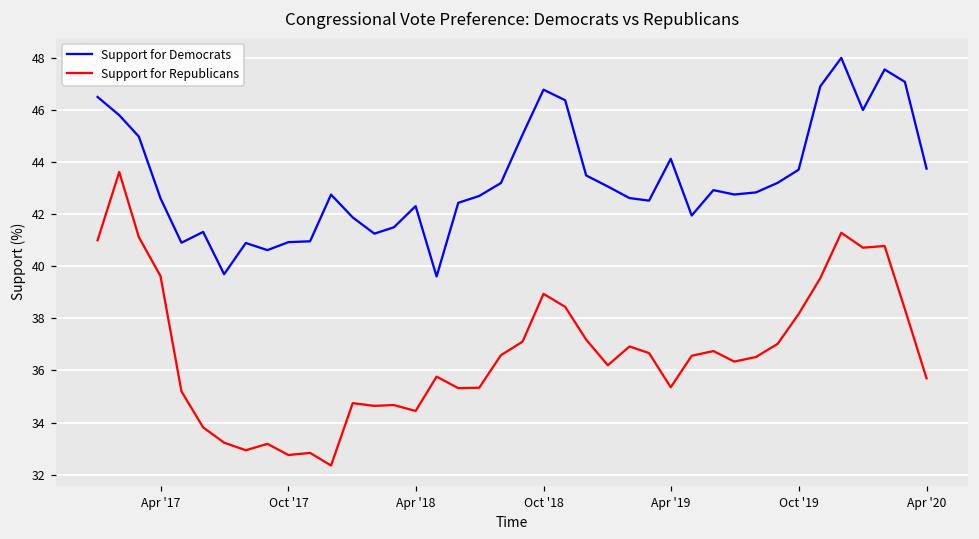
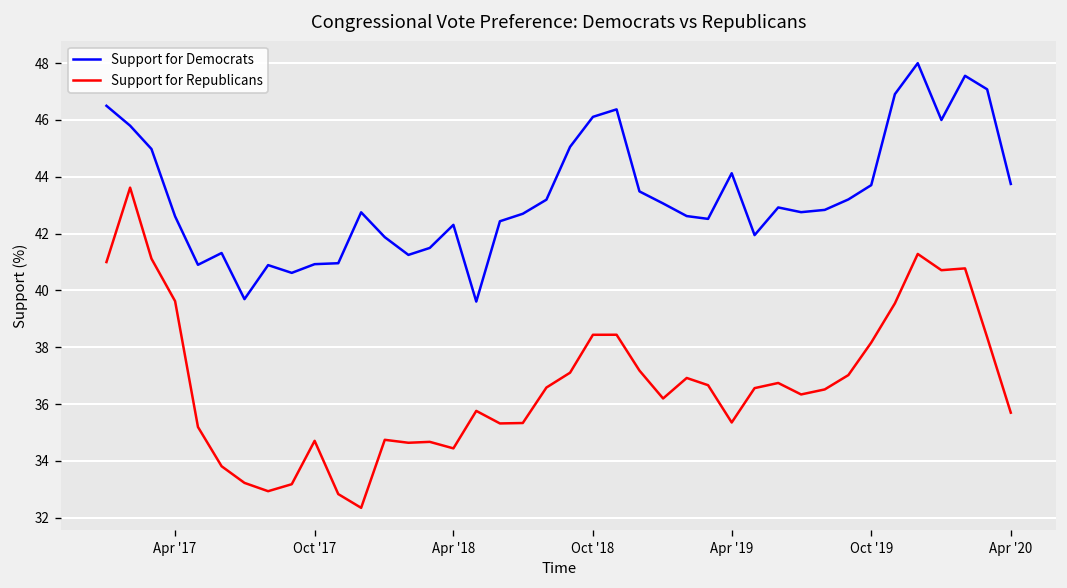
  {
    "Support for Democrats": {
      "Apr '17": 42.6,
      "Oct '17": 40.9,
      "Apr '18": 42.3,
-     "Oct '18": 46.8,
+     "Oct '18": 46.1,
      "Apr '19": 44.1,
      "Oct '19": 43.7,
      "Apr '20": 43.8
    },
    "Support for Republicans": {
      "Apr '17": 39.6,
-     "Oct '17": 32.8,
+     "Oct '17": 34.7,
      "Apr '18": 34.4,
-     "Oct '18": 38.9,
+     "Oct '18": 38.4,
      "Apr '19": 35.4,
      "Oct '19": 38.2,
      "Apr '20": 35.7
    }
  }
